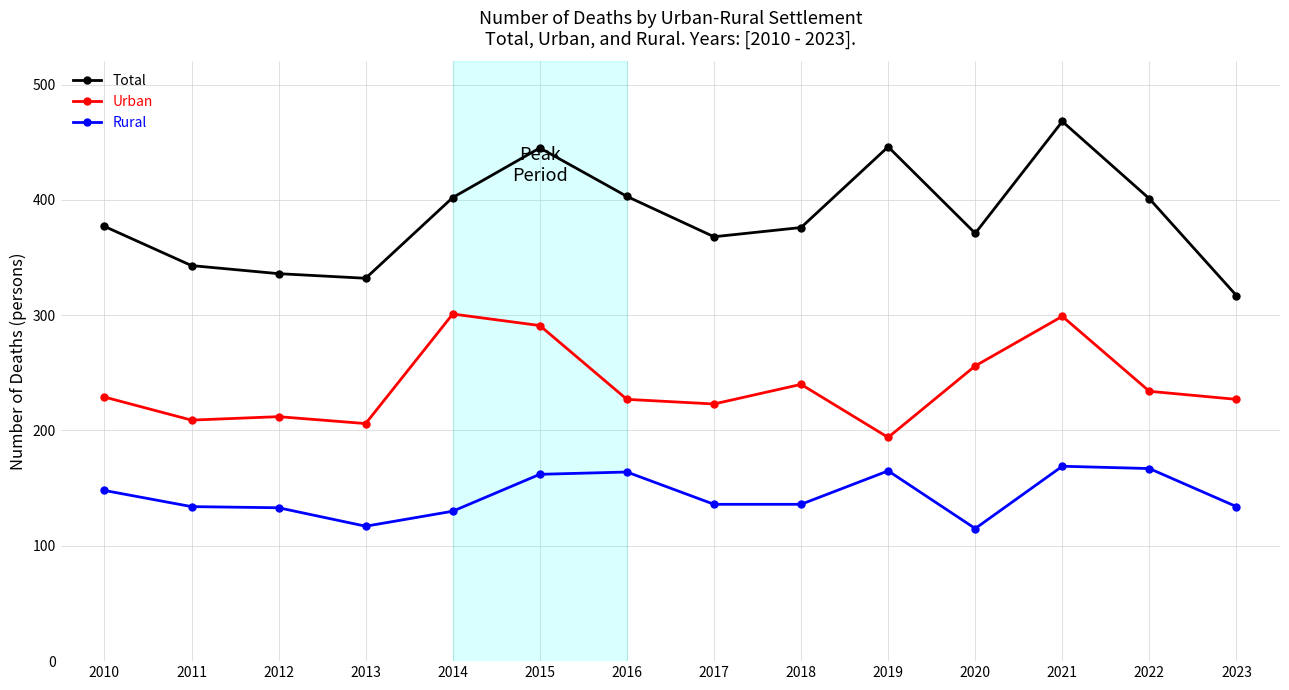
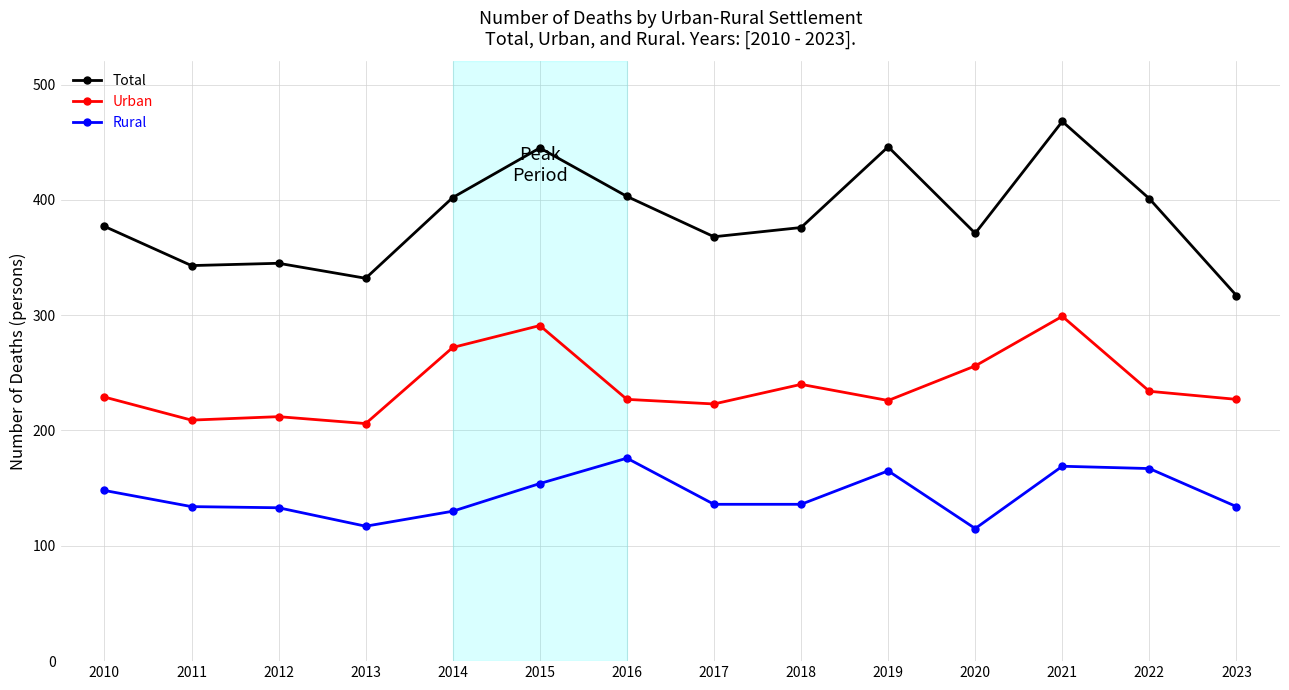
  {
    "Total": {
      "2010": 377,
      "2011": 343,
-     "2012": 336,
+     "2012": 345,
      "2013": 332,
      "2014": 402,
      "2015": 445,
      "2016": 403,
      "2017": 368,
      "2018": 376,
      "2019": 446,
      "2020": 371,
      "2021": 468,
      "2022": 401,
      "2023": 317
    },
    "Urban": {
      "2010": 229,
      "2011": 209,
      "2012": 212,
      "2013": 206,
-     "2014": 301,
+     "2014": 272,
      "2015": 291,
      "2016": 227,
      "2017": 223,
      "2018": 240,
-     "2019": 194,
+     "2019": 226,
      "2020": 256,
      "2021": 299,
      "2022": 234,
      "2023": 227
    },
    "Rural": {
      "2010": 148,
      "2011": 134,
      "2012": 133,
      "2013": 117,
      "2014": 130,
-     "2015": 162,
-     "2016": 164,
+     "2015": 154,
+     "2016": 176,
      "2017": 136,
      "2018": 136,
      "2019": 165,
      "2020": 115,
      "2021": 169,
      "2022": 167,
      "2023": 134
    }
  }
